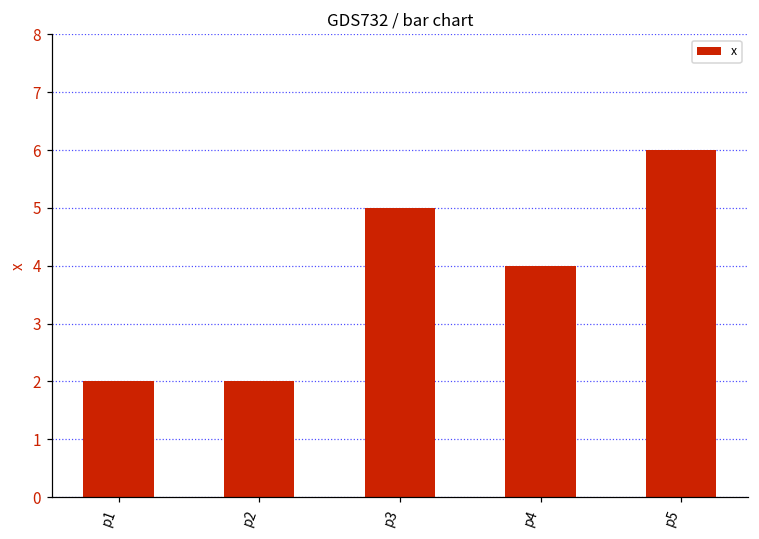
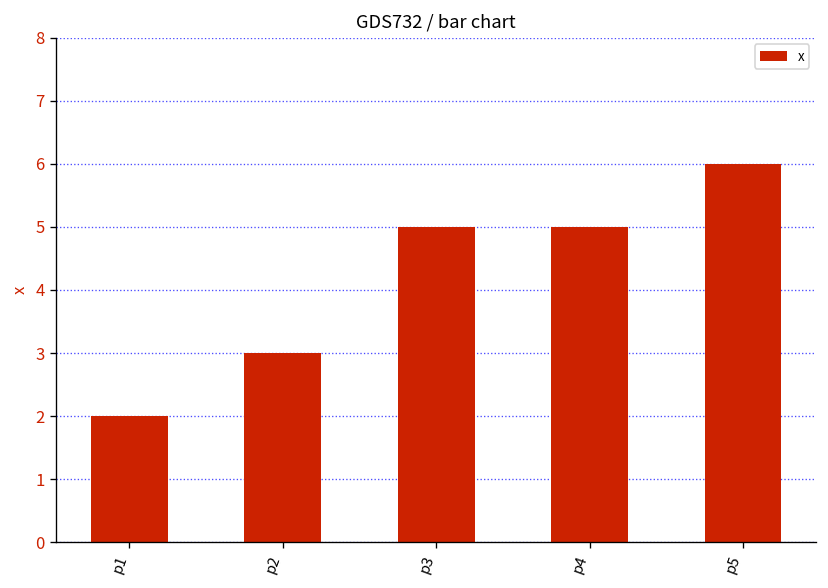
  {
    "p1": 2,
-   "p2": 2,
+   "p2": 3,
    "p3": 5,
-   "p4": 4,
+   "p4": 5,
    "p5": 6
  }
